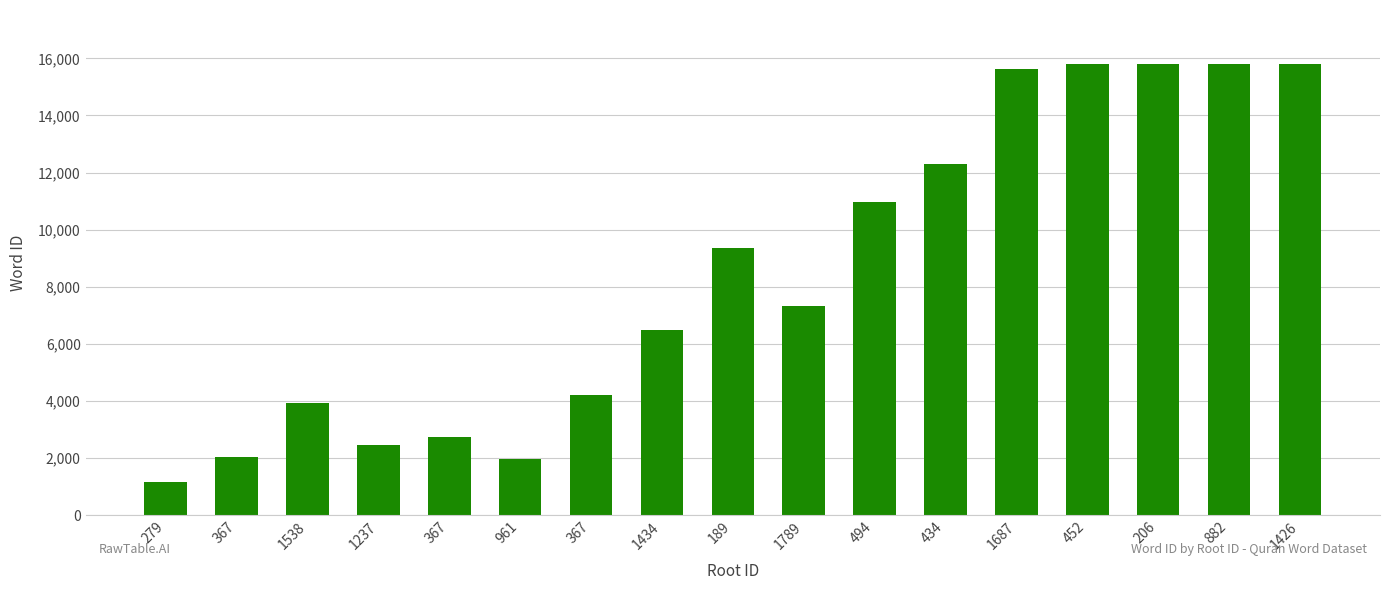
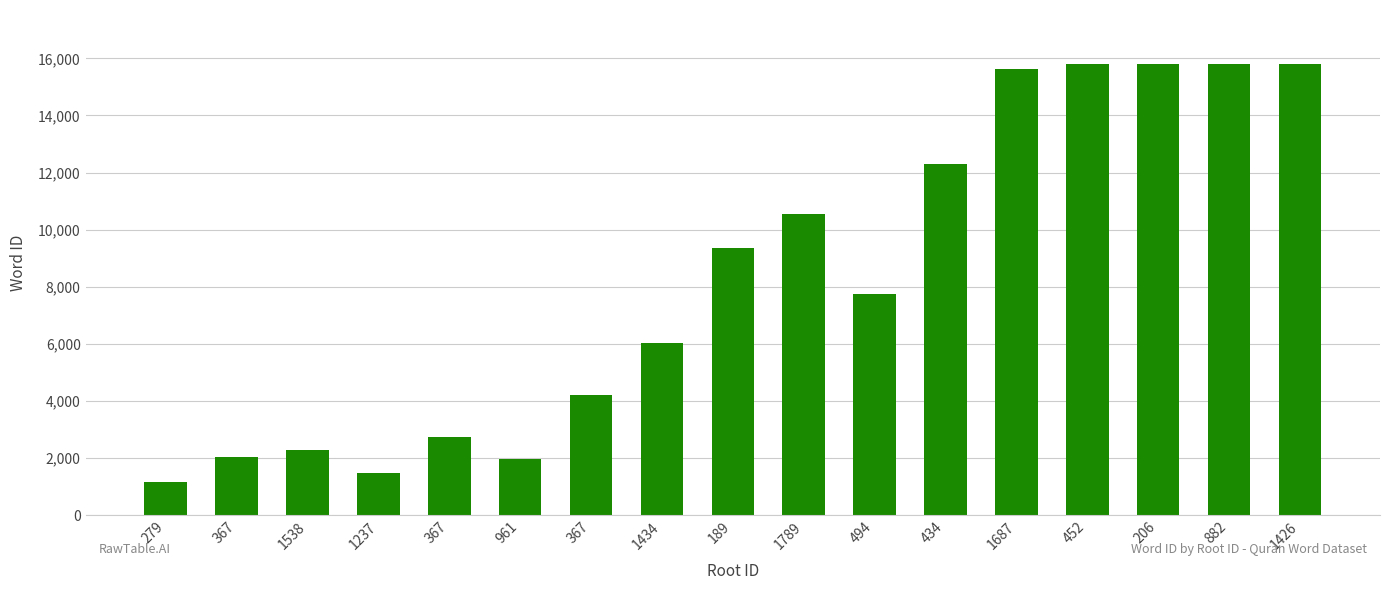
  {
    "279": "1,200",
-   "1538": "3,900",
-   "1237": "2,400",
+   "1538": "2,300",
+   "1237": "1,500",
    "961": "2,000",
-   "1434": "6,500",
+   "1434": "6,000",
    "189": "9,400",
-   "1789": "7,300",
-   "494": "11,000",
+   "1789": "10,500",
+   "494": "7,700",
    "434": "12,300",
    "1687": "15,600",
    "452": "15,800",
    "206": "15,800",
    "882": "15,800",
    "1426": "15,800"
  }
